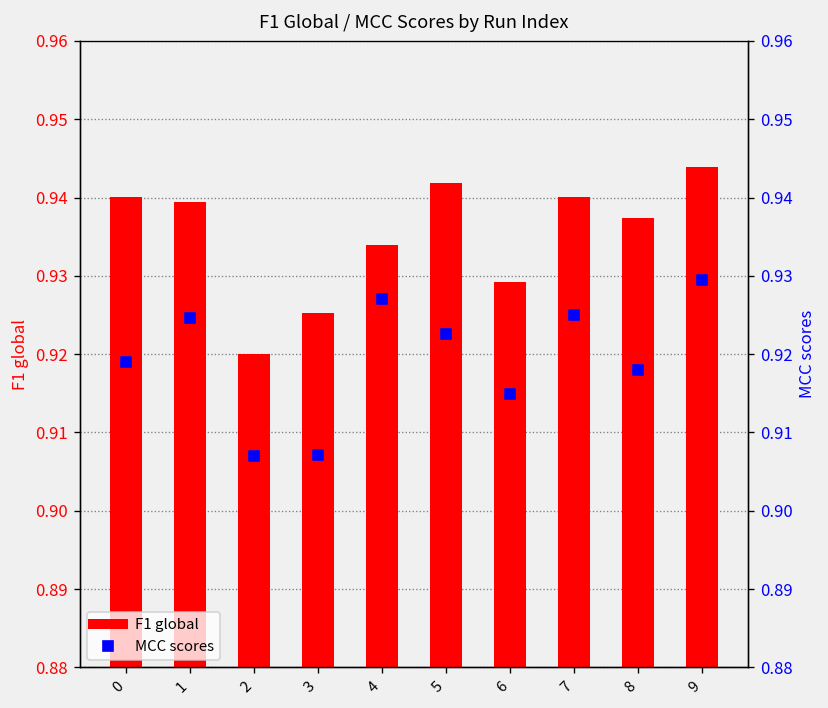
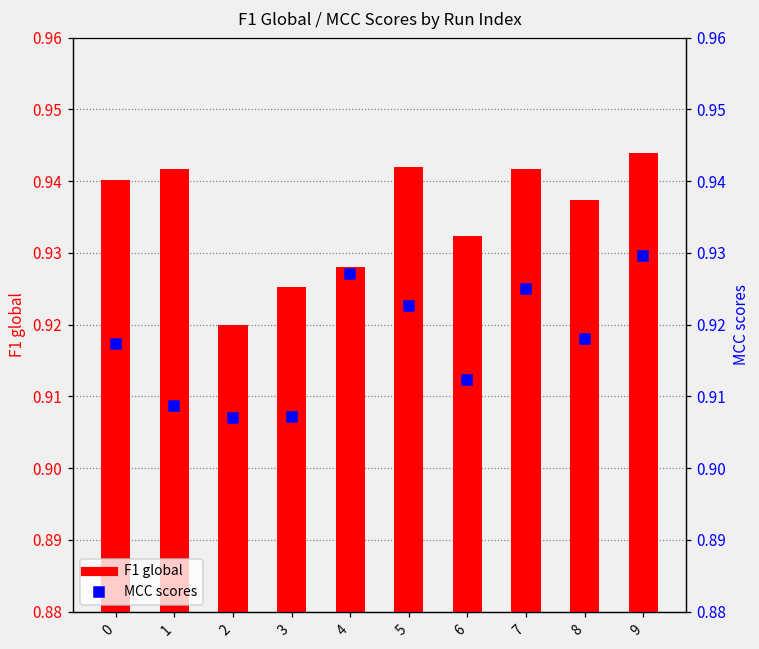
  {
    "F1 global": {
      "0": 0.940,
-     "1": 0.939,
+     "1": 0.942,
      "2": 0.920,
      "3": 0.925,
-     "4": 0.934,
+     "4": 0.928,
      "5": 0.942,
-     "6": 0.929,
-     "7": 0.940,
+     "6": 0.932,
+     "7": 0.942,
      "8": 0.937,
      "9": 0.944
    },
    "MCC scores": {
-     "0": 0.919,
-     "1": 0.925,
-     "6": 0.915
+     "0": 0.917,
+     "1": 0.909,
+     "6": 0.912
    }
  }
